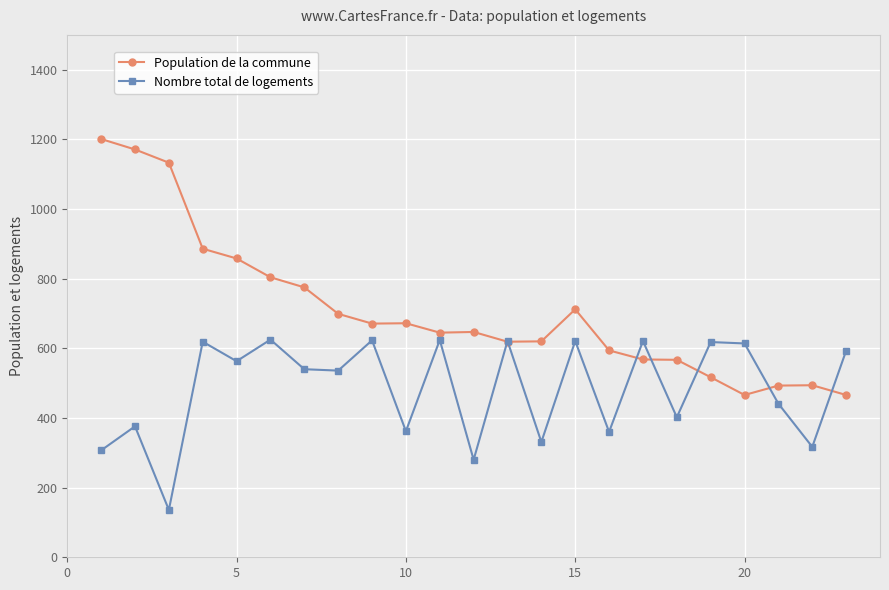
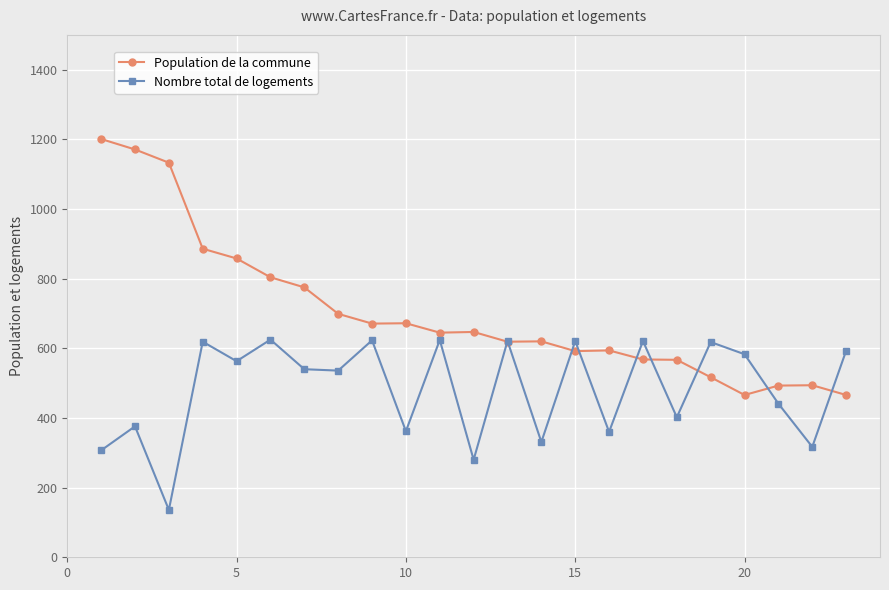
  {
    "Population de la commune": {
      "5": 860,
      "10": 670,
-     "15": 710,
+     "15": 590,
      "20": 470
    },
    "Nombre total de logements": {
      "5": 560,
      "10": 360,
      "15": 620,
-     "20": 610
+     "20": 580
    }
  }
